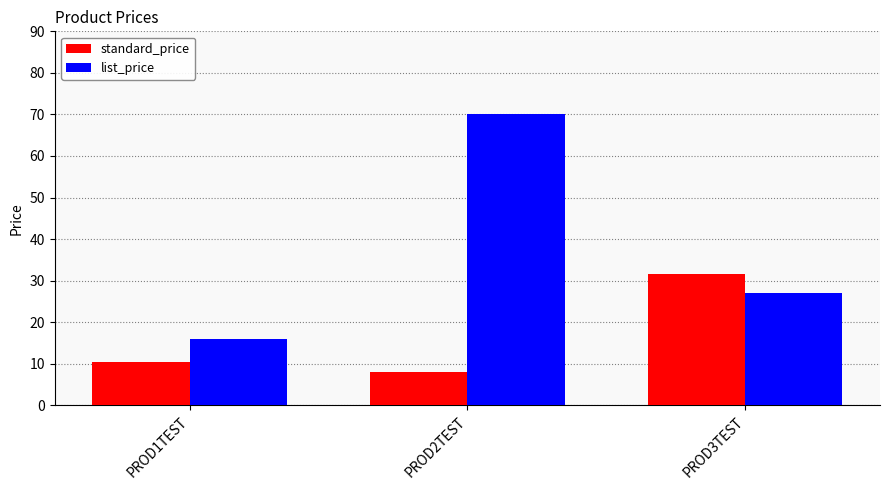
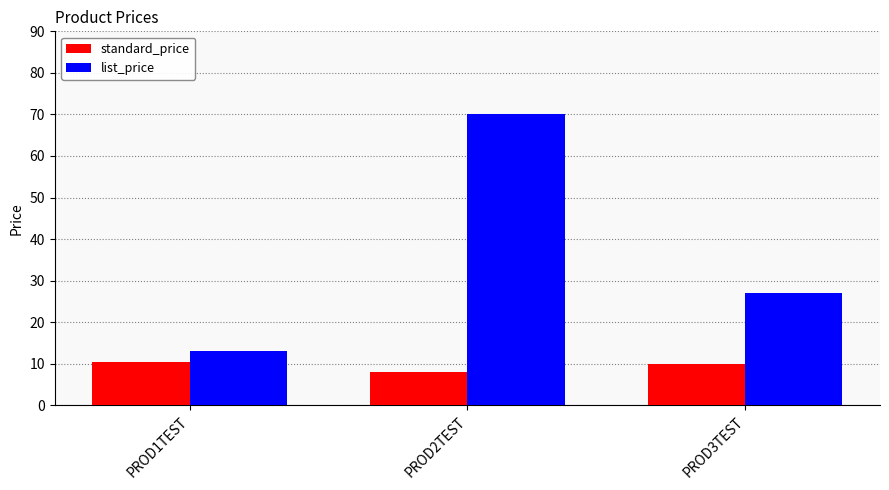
  {
    "standard_price": {
      "PROD1TEST": 11,
      "PROD2TEST": 8,
-     "PROD3TEST": 32
+     "PROD3TEST": 10
    },
    "list_price": {
-     "PROD1TEST": 16,
+     "PROD1TEST": 13,
      "PROD2TEST": 70,
      "PROD3TEST": 27
    }
  }
